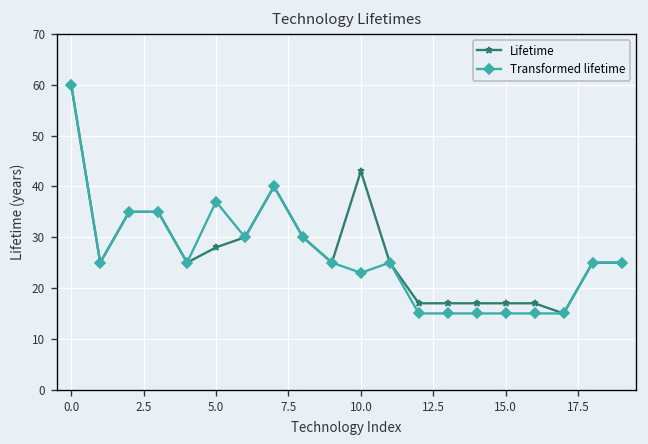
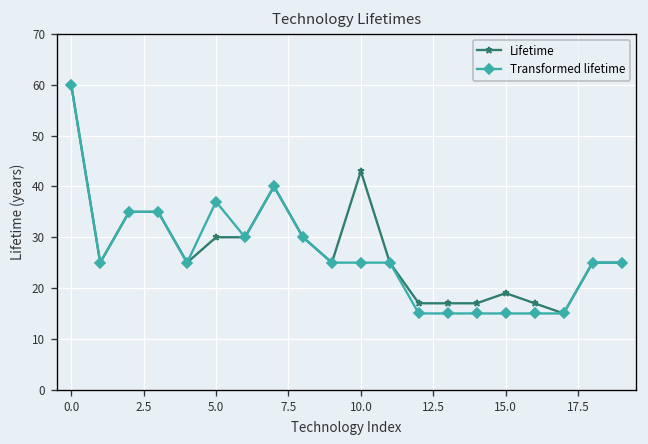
  {
    "Lifetime": {
-     "5.0": 28,
+     "5.0": 30,
      "10.0": 43,
-     "15.0": 17
+     "15.0": 19
    },
    "Transformed lifetime": {
      "5.0": 37,
-     "10.0": 23,
+     "10.0": 25,
      "15.0": 15
    }
  }
